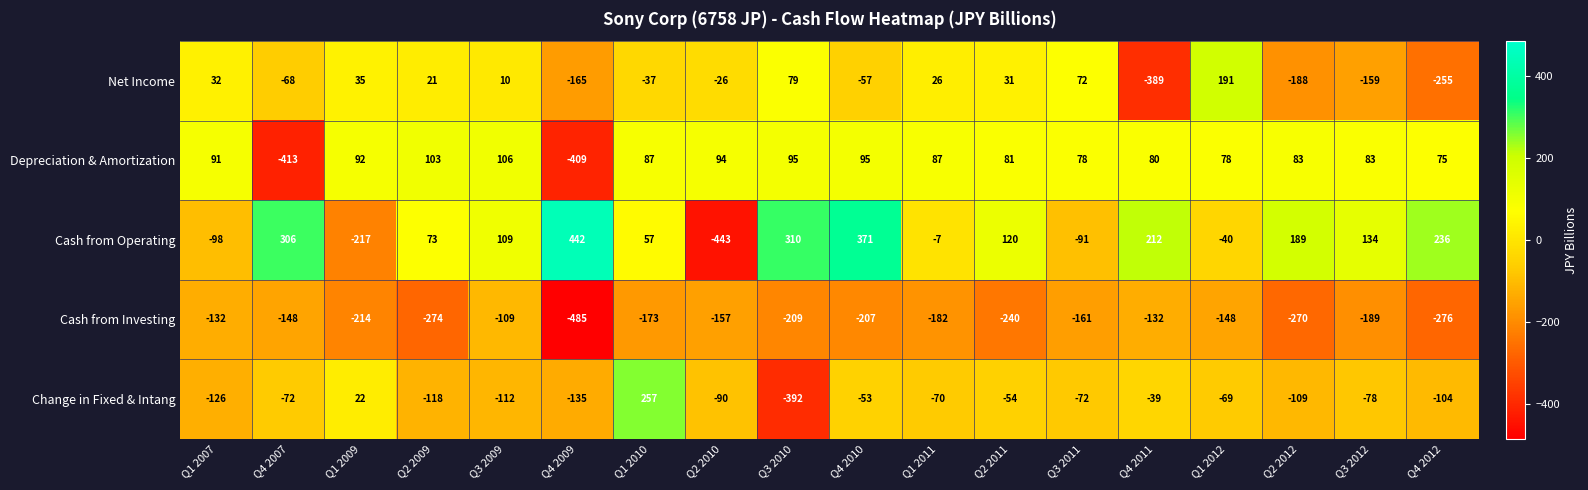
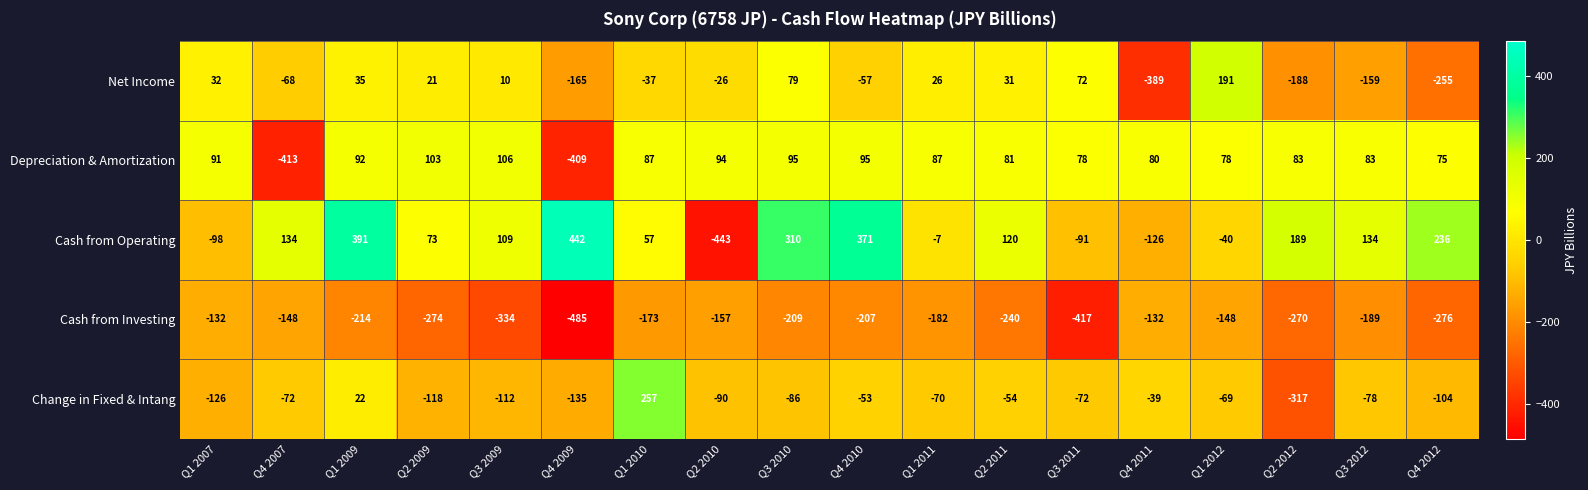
  {
    "Net Income": {
      "Q1 2007": 32,
      "Q4 2007": -68,
      "Q1 2009": 35,
      "Q2 2009": 21,
      "Q3 2009": 10,
      "Q4 2009": -165,
      "Q1 2010": -37,
      "Q2 2010": -26,
      "Q3 2010": 79,
      "Q4 2010": -57,
      "Q1 2011": 26,
      "Q2 2011": 31,
      "Q3 2011": 72,
      "Q4 2011": -389,
      "Q1 2012": 191,
      "Q2 2012": -188,
      "Q3 2012": -159,
      "Q4 2012": -255
    },
    "Depreciation & Amortization": {
      "Q1 2007": 91,
      "Q4 2007": -413,
      "Q1 2009": 92,
      "Q2 2009": 103,
      "Q3 2009": 106,
      "Q4 2009": -409,
      "Q1 2010": 87,
      "Q2 2010": 94,
      "Q3 2010": 95,
      "Q4 2010": 95,
      "Q1 2011": 87,
      "Q2 2011": 81,
      "Q3 2011": 78,
      "Q4 2011": 80,
      "Q1 2012": 78,
      "Q2 2012": 83,
      "Q3 2012": 83,
      "Q4 2012": 75
    },
    "Cash from Operating": {
      "Q1 2007": -98,
-     "Q4 2007": 306,
-     "Q1 2009": -217,
+     "Q4 2007": 134,
+     "Q1 2009": 391,
      "Q2 2009": 73,
      "Q3 2009": 109,
      "Q4 2009": 442,
      "Q1 2010": 57,
      "Q2 2010": -443,
      "Q3 2010": 310,
      "Q4 2010": 371,
      "Q1 2011": -7,
      "Q2 2011": 120,
      "Q3 2011": -91,
-     "Q4 2011": 212,
+     "Q4 2011": -126,
      "Q1 2012": -40,
      "Q2 2012": 189,
      "Q3 2012": 134,
      "Q4 2012": 236
    },
    "Cash from Investing": {
      "Q1 2007": -132,
      "Q4 2007": -148,
      "Q1 2009": -214,
      "Q2 2009": -274,
-     "Q3 2009": -109,
+     "Q3 2009": -334,
      "Q4 2009": -485,
      "Q1 2010": -173,
      "Q2 2010": -157,
      "Q3 2010": -209,
      "Q4 2010": -207,
      "Q1 2011": -182,
      "Q2 2011": -240,
-     "Q3 2011": -161,
+     "Q3 2011": -417,
      "Q4 2011": -132,
      "Q1 2012": -148,
      "Q2 2012": -270,
      "Q3 2012": -189,
      "Q4 2012": -276
    },
    "Change in Fixed & Intang": {
      "Q1 2007": -126,
      "Q4 2007": -72,
      "Q1 2009": 22,
      "Q2 2009": -118,
      "Q3 2009": -112,
      "Q4 2009": -135,
      "Q1 2010": 257,
      "Q2 2010": -90,
-     "Q3 2010": -392,
+     "Q3 2010": -86,
      "Q4 2010": -53,
      "Q1 2011": -70,
      "Q2 2011": -54,
      "Q3 2011": -72,
      "Q4 2011": -39,
      "Q1 2012": -69,
-     "Q2 2012": -109,
+     "Q2 2012": -317,
      "Q3 2012": -78,
      "Q4 2012": -104
    }
  }
